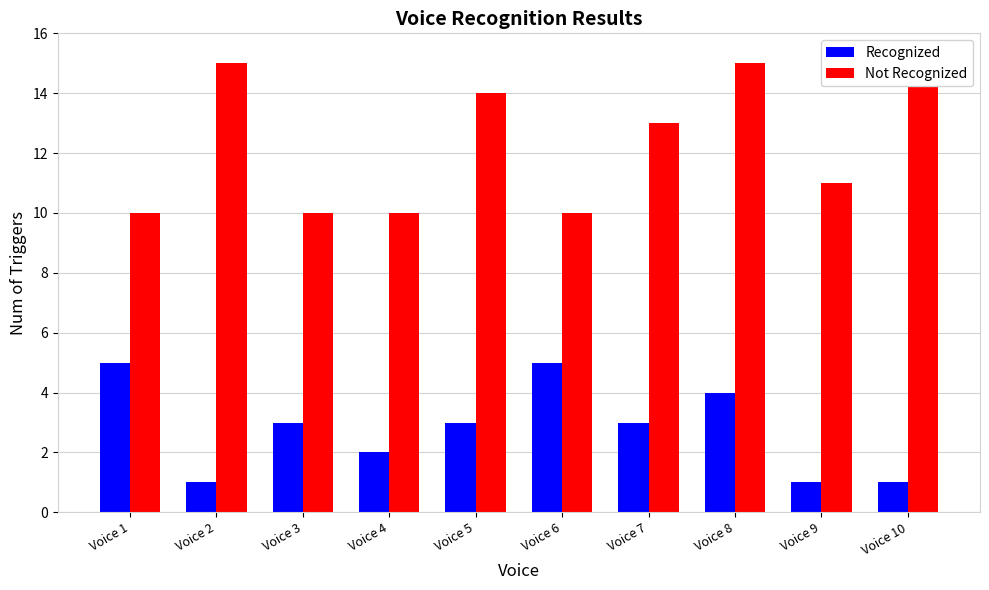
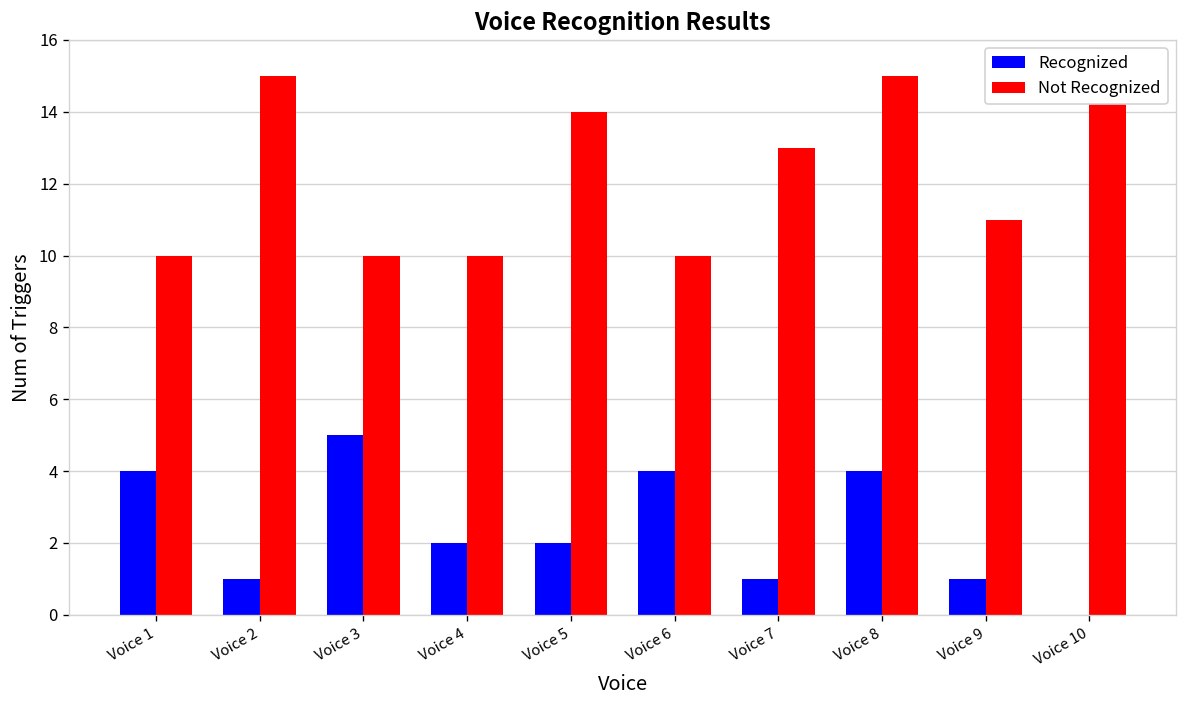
  {
    "Recognized": {
-     "Voice 1": 5,
+     "Voice 1": 4,
      "Voice 2": 1,
-     "Voice 3": 3,
+     "Voice 3": 5,
      "Voice 4": 2,
-     "Voice 5": 3,
-     "Voice 6": 5,
-     "Voice 7": 3,
+     "Voice 5": 2,
+     "Voice 6": 4,
+     "Voice 7": 1,
      "Voice 8": 4,
      "Voice 9": 1,
-     "Voice 10": 1
+     "Voice 10": 0
    },
    "Not Recognized": {
      "Voice 1": 10,
      "Voice 2": 15,
      "Voice 3": 10,
      "Voice 4": 10,
      "Voice 5": 14,
      "Voice 6": 10,
      "Voice 7": 13,
      "Voice 8": 15,
      "Voice 9": 11
    }
  }
